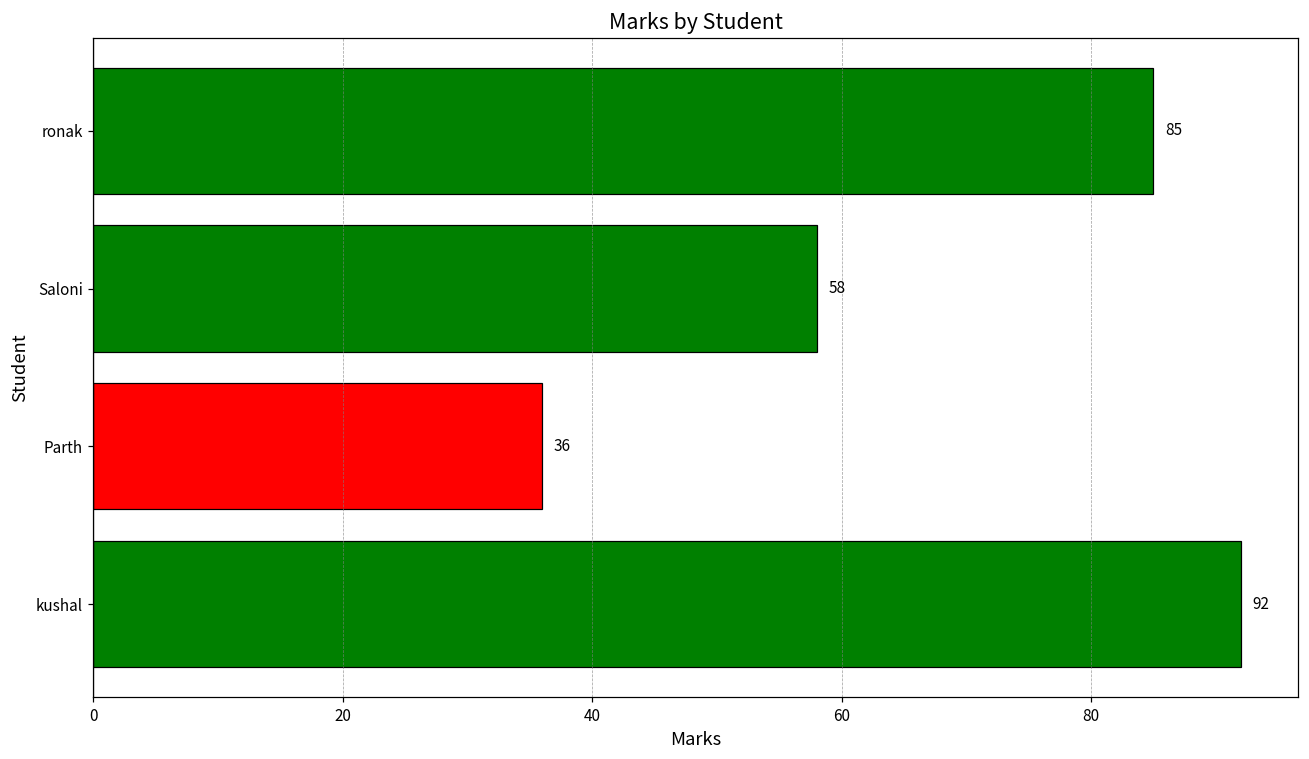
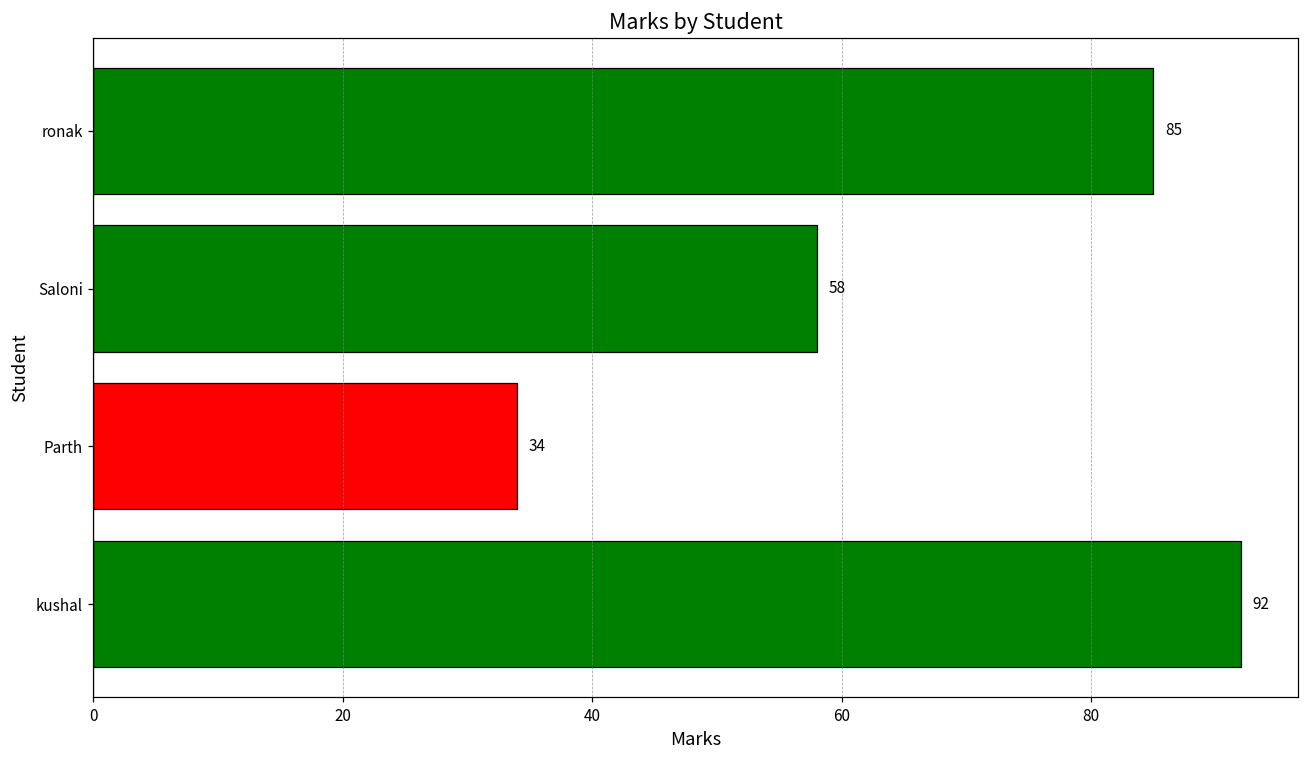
  {
    "ronak": 85,
    "Saloni": 58,
-   "Parth": 36,
+   "Parth": 34,
    "kushal": 92
  }
